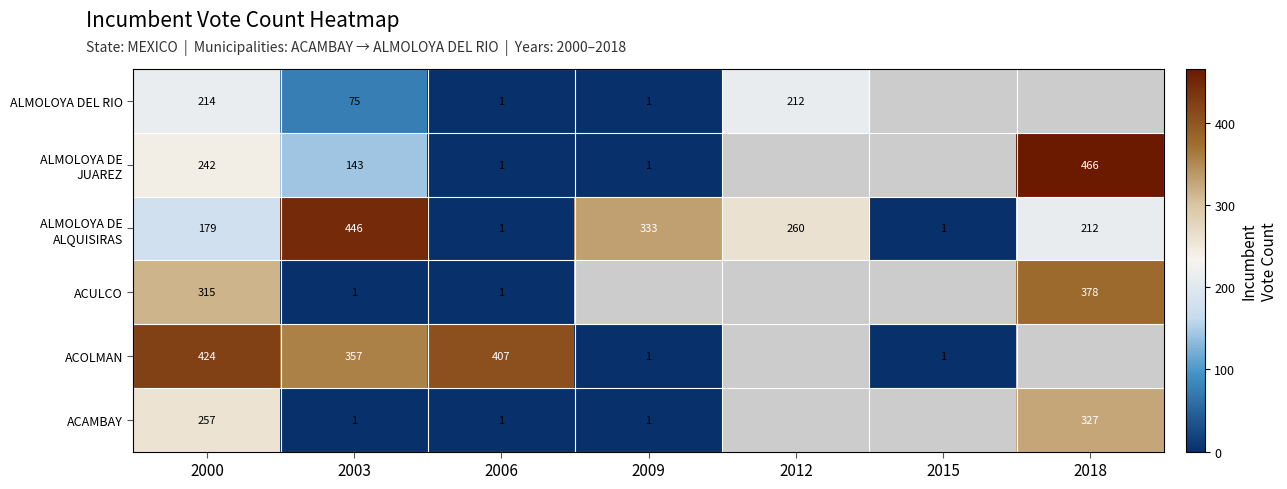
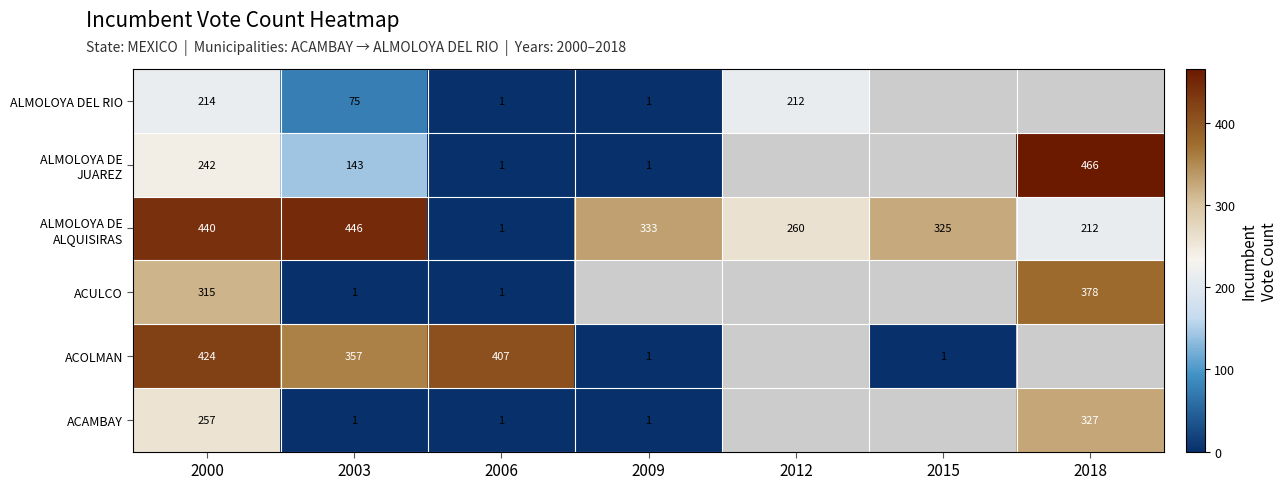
  {
    "ALMOLOYA DEL RIO": {
      "2000": 214,
      "2003": 75,
      "2006": 1,
      "2009": 1,
      "2012": 212
    },
    "ALMOLOYA DE JUAREZ": {
      "2000": 242,
      "2003": 143,
      "2006": 1,
      "2009": 1,
      "2018": 466
    },
    "ALMOLOYA DE ALQUISIRAS": {
-     "2000": 179,
+     "2000": 440,
      "2003": 446,
      "2006": 1,
      "2009": 333,
      "2012": 260,
-     "2015": 1,
+     "2015": 325,
      "2018": 212
    },
    "ACULCO": {
      "2000": 315,
      "2003": 1,
      "2006": 1,
      "2018": 378
    },
    "ACOLMAN": {
      "2000": 424,
      "2003": 357,
      "2006": 407,
      "2009": 1,
      "2015": 1
    },
    "ACAMBAY": {
      "2000": 257,
      "2003": 1,
      "2006": 1,
      "2009": 1,
      "2018": 327
    }
  }
